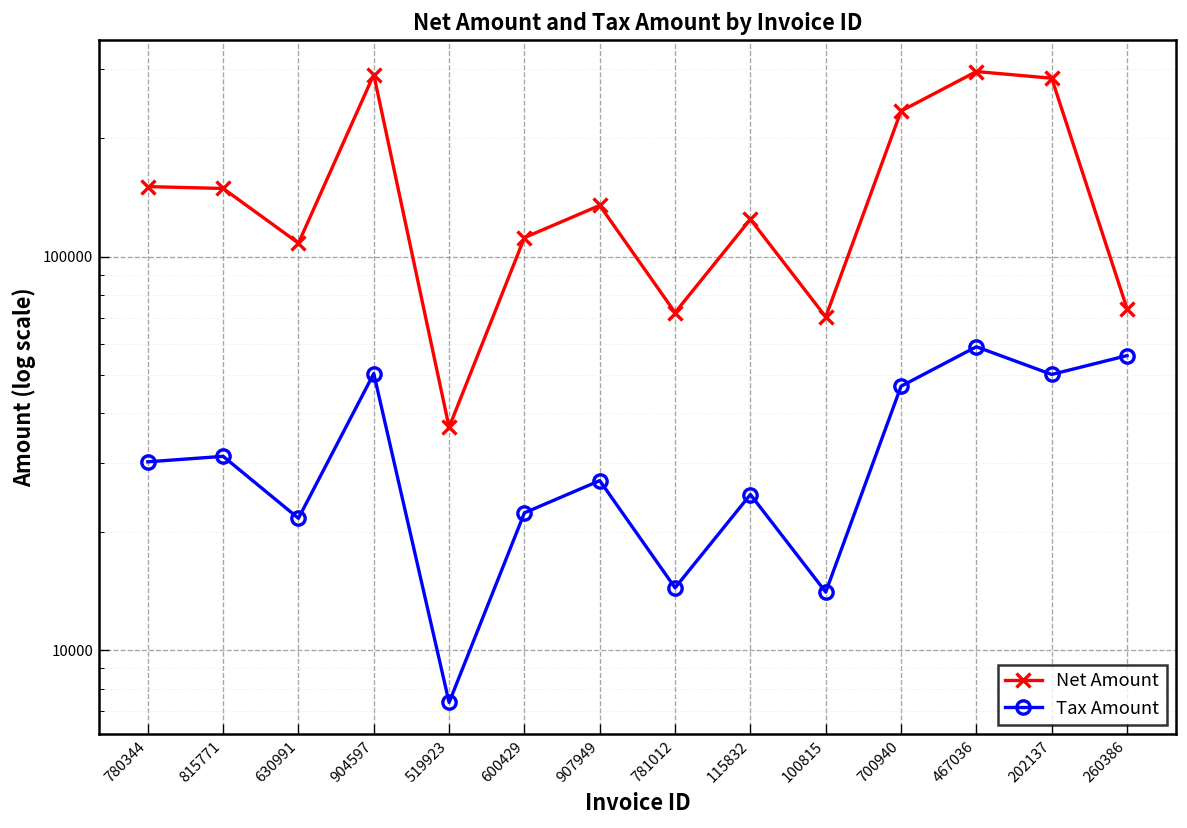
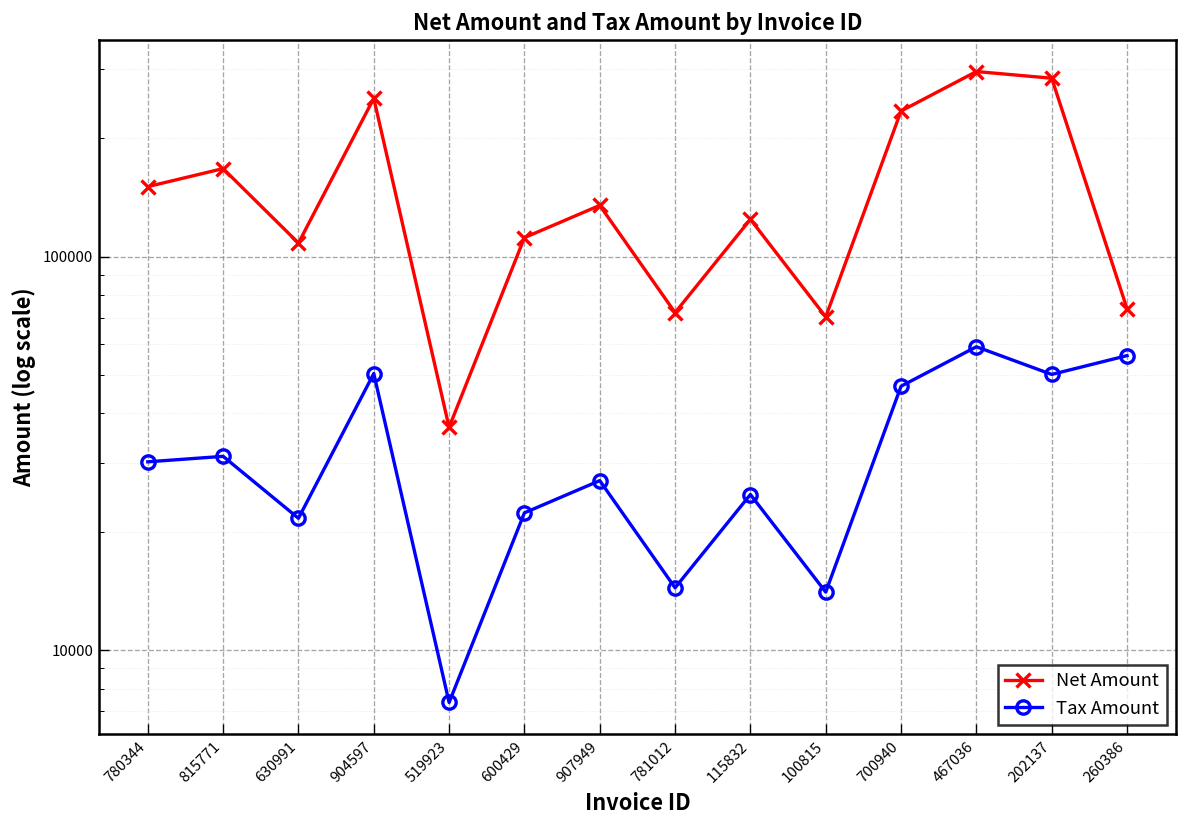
  {
    "Net Amount": {
      "780344": 150000,
-     "815771": 150000,
+     "815771": 170000,
      "630991": 108000,
-     "904597": 290000,
+     "904597": 250000,
      "519923": 37000,
      "600429": 112000,
      "907949": 135000,
      "781012": 72000,
      "115832": 124000,
      "100815": 70000,
      "700940": 230000,
      "467036": 300000,
      "202137": 280000,
      "260386": 74000
    },
    "Tax Amount": {
      "780344": 30000,
      "815771": 31000,
      "630991": 22000,
      "904597": 50000,
      "519923": 7400,
      "600429": 22000,
      "907949": 27000,
      "781012": 14000,
      "115832": 25000,
      "100815": 14100,
      "700940": 47000,
      "467036": 59000,
      "202137": 50000,
      "260386": 56000
    }
  }
